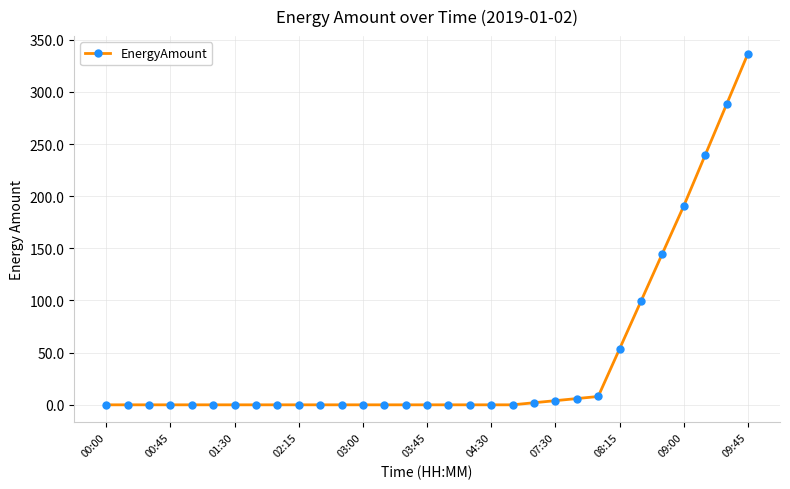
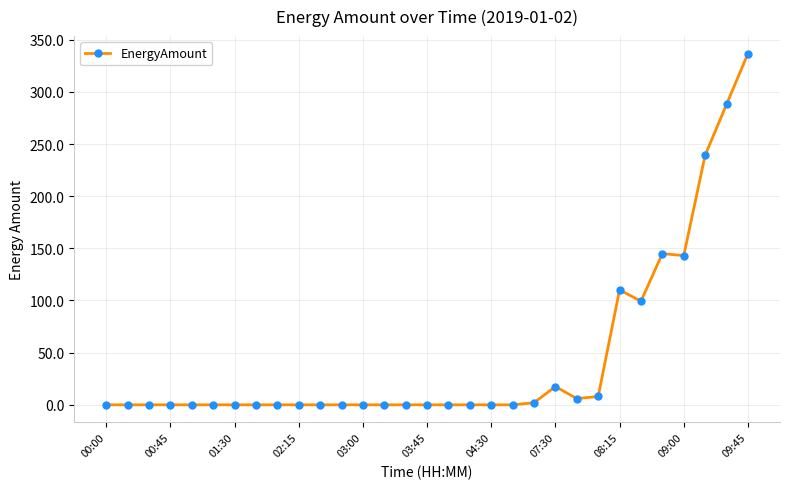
  {
    "00:00": 0,
    "00:45": 0,
    "01:30": 0,
    "02:15": 0,
    "03:00": 0,
    "03:45": 0,
    "04:30": 0,
-   "07:30": 4,
-   "08:15": 54,
-   "09:00": 191,
+   "07:30": 18,
+   "08:15": 110,
+   "09:00": 143,
    "09:45": 337
  }
